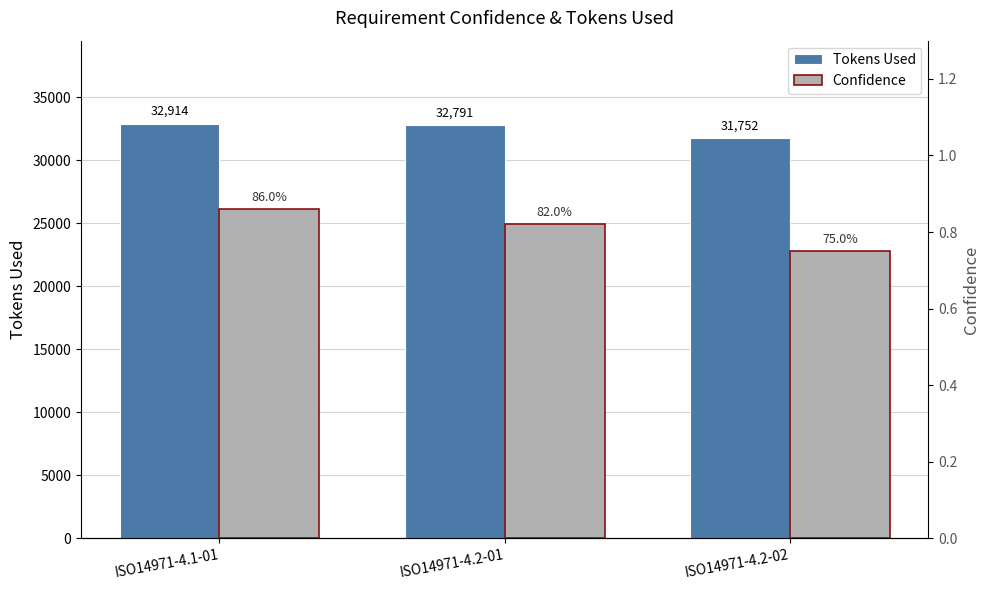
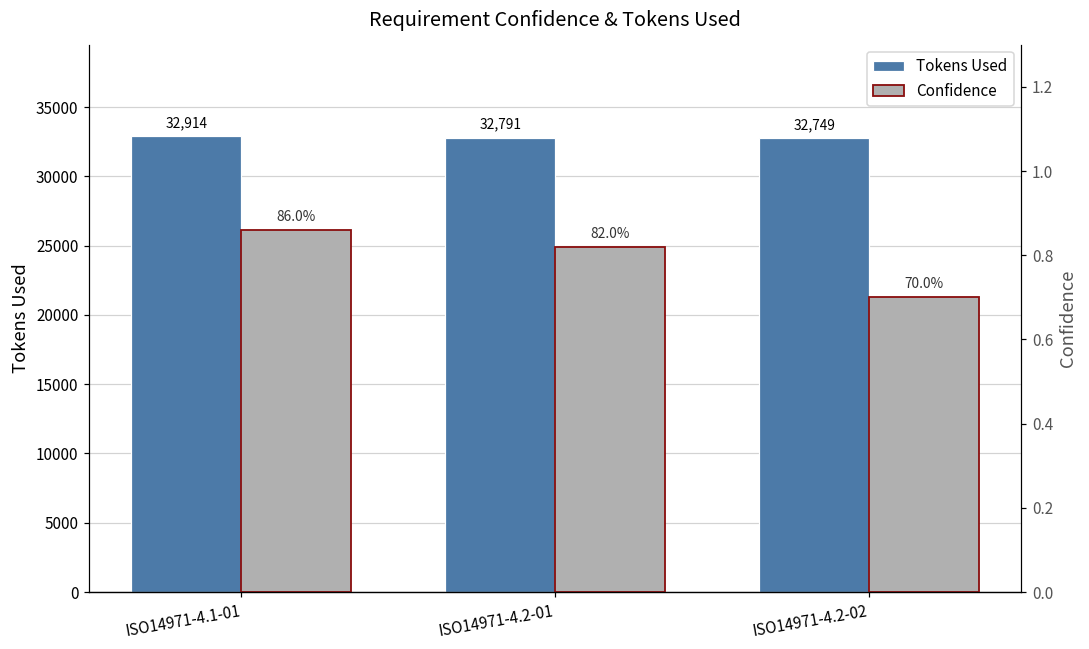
  {
    "Tokens Used": {
      "ISO14971-4.1-01": "32,914",
      "ISO14971-4.2-01": "32,791",
-     "ISO14971-4.2-02": "31,752"
+     "ISO14971-4.2-02": "32,749"
    },
    "Confidence": {
      "ISO14971-4.1-01": "86.0%",
      "ISO14971-4.2-01": "82.0%",
-     "ISO14971-4.2-02": "75.0%"
+     "ISO14971-4.2-02": "70.0%"
    }
  }
